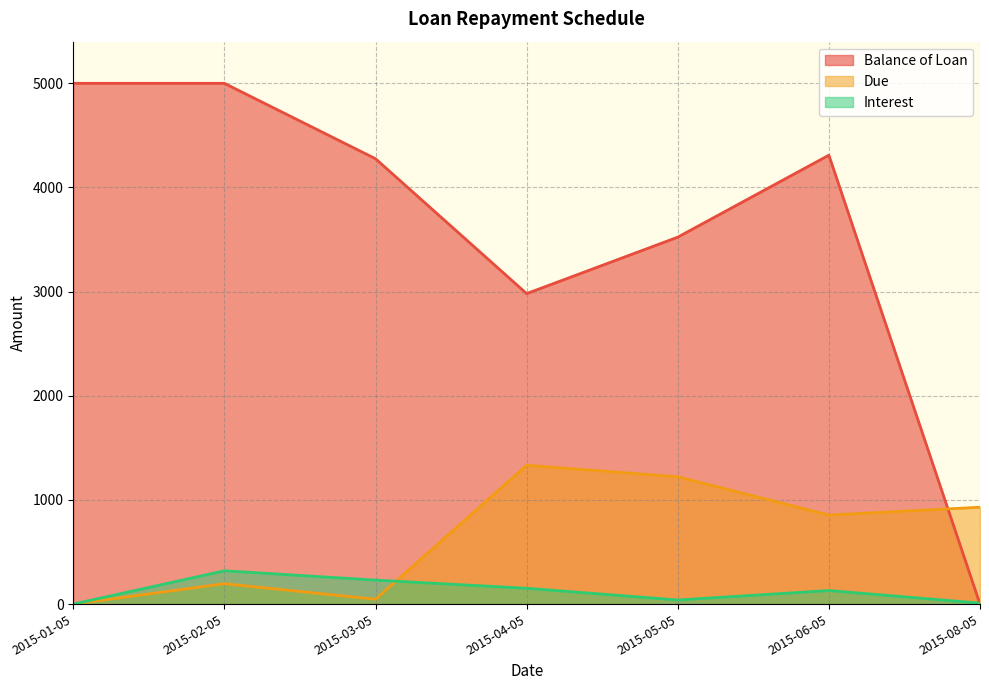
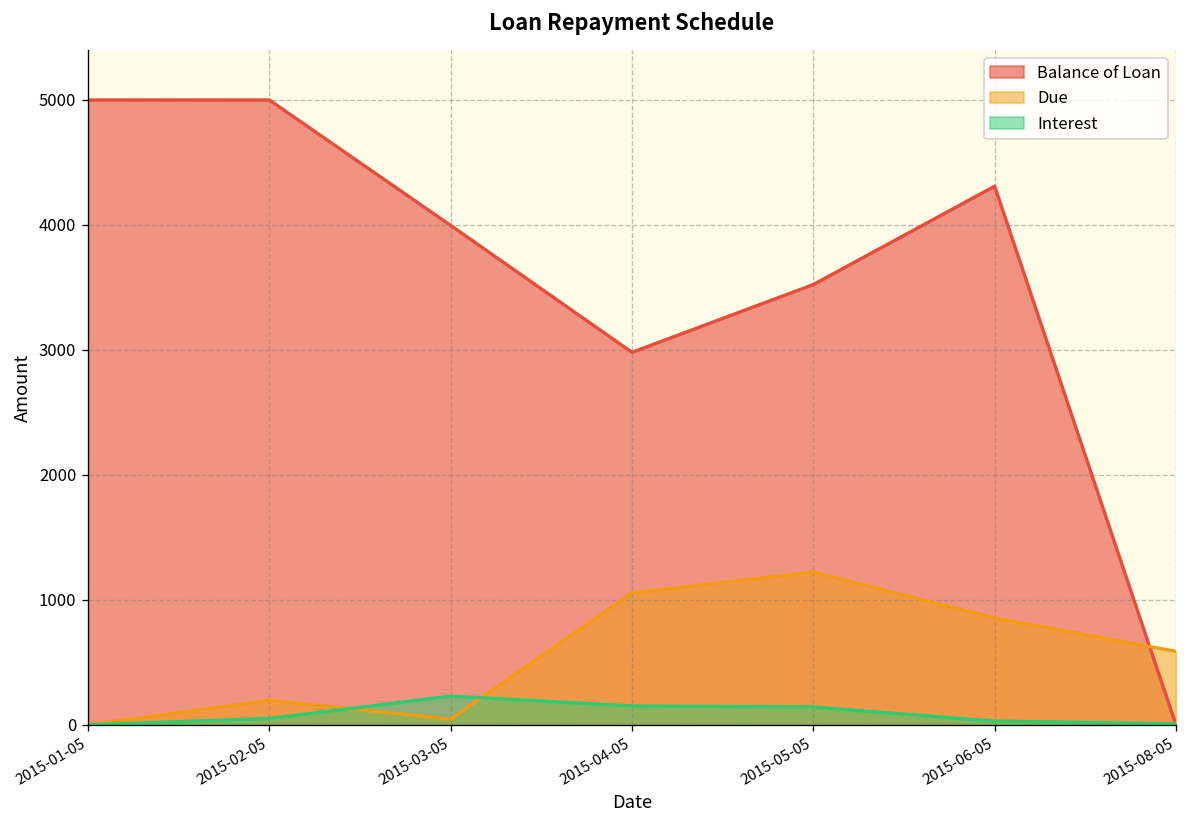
  {
    "Balance of Loan": {
      "2015-01-05": 5000,
      "2015-02-05": 5000,
-     "2015-03-05": 4280,
+     "2015-03-05": 4000,
      "2015-04-05": 2980,
      "2015-05-05": 3520,
      "2015-06-05": 4310
    },
    "Due": {
      "2015-02-05": 200,
      "2015-03-05": 50,
-     "2015-04-05": 1330,
+     "2015-04-05": 1060,
      "2015-05-05": 1220,
      "2015-06-05": 850,
-     "2015-08-05": 930
+     "2015-08-05": 590
    },
    "Interest": {
-     "2015-02-05": 320,
+     "2015-02-05": 50,
      "2015-03-05": 230,
      "2015-04-05": 150,
-     "2015-05-05": 40,
-     "2015-06-05": 130
+     "2015-05-05": 140,
+     "2015-06-05": 30
    }
  }
